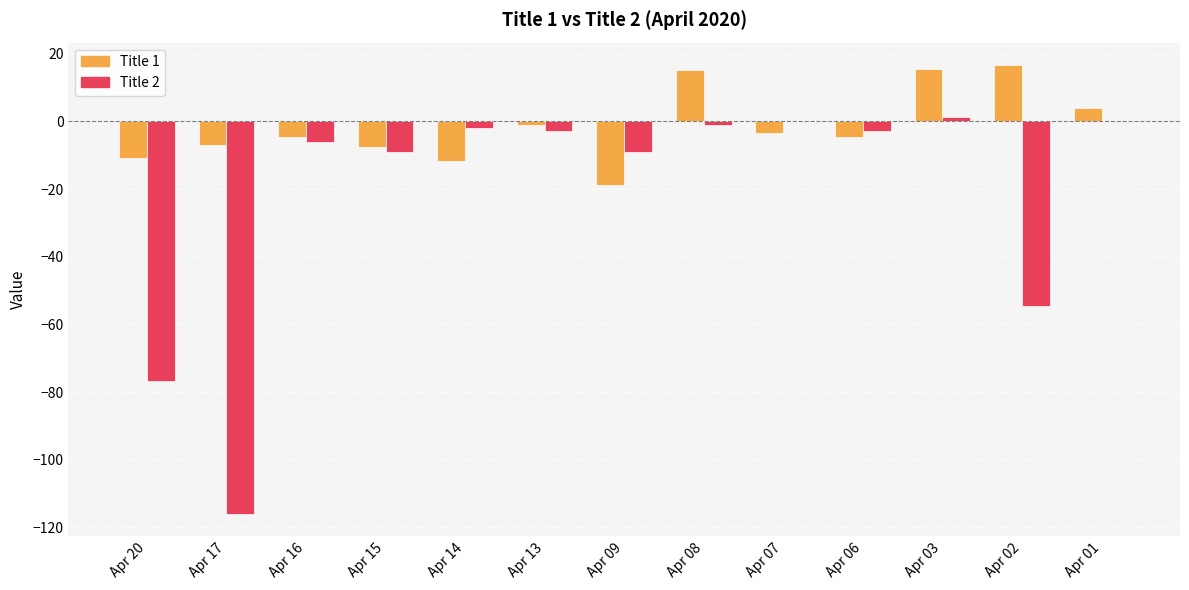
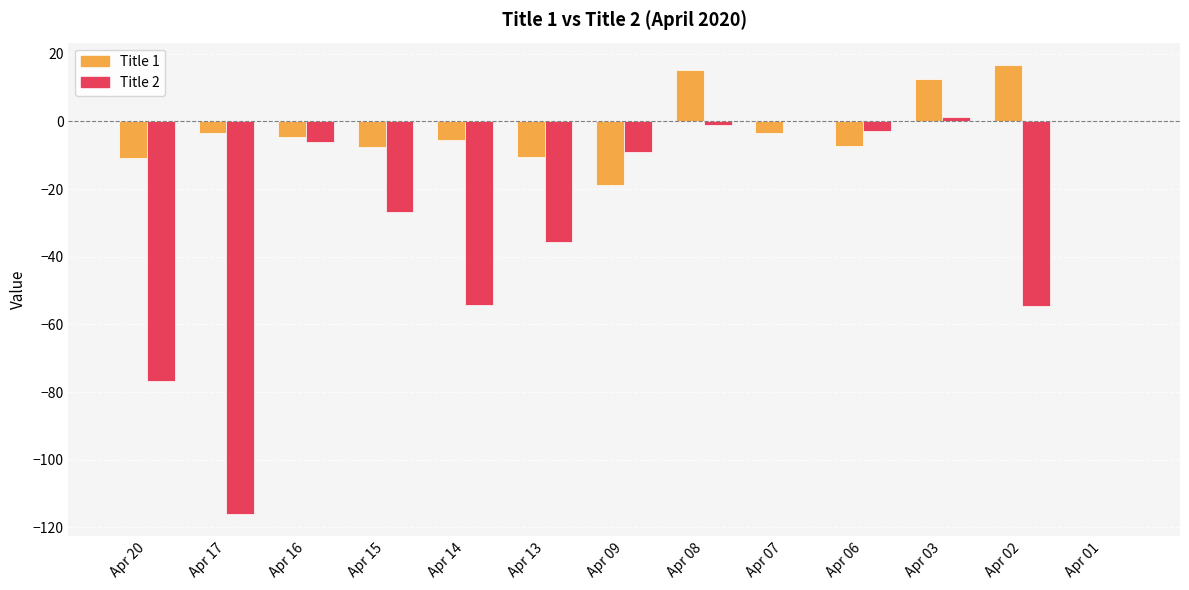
  {
    "Title 1": {
      "Apr 20": -11,
-     "Apr 17": -7,
+     "Apr 17": -3,
      "Apr 16": -4,
      "Apr 15": -8,
-     "Apr 14": -12,
-     "Apr 13": -1,
+     "Apr 14": -5,
+     "Apr 13": -10,
      "Apr 09": -19,
      "Apr 08": 15,
      "Apr 07": -4,
-     "Apr 06": -5,
-     "Apr 03": 15,
+     "Apr 06": -7,
+     "Apr 03": 12,
      "Apr 02": 17,
-     "Apr 01": 4
+     "Apr 01": 0
    },
    "Title 2": {
      "Apr 20": -77,
      "Apr 17": -116,
      "Apr 16": -6,
-     "Apr 15": -9,
-     "Apr 14": -2,
-     "Apr 13": -3,
+     "Apr 15": -27,
+     "Apr 14": -54,
+     "Apr 13": -36,
      "Apr 09": -9,
      "Apr 08": -1,
      "Apr 07": 0,
      "Apr 06": -3,
      "Apr 03": 1,
      "Apr 02": -55,
      "Apr 01": 0
    }
  }
